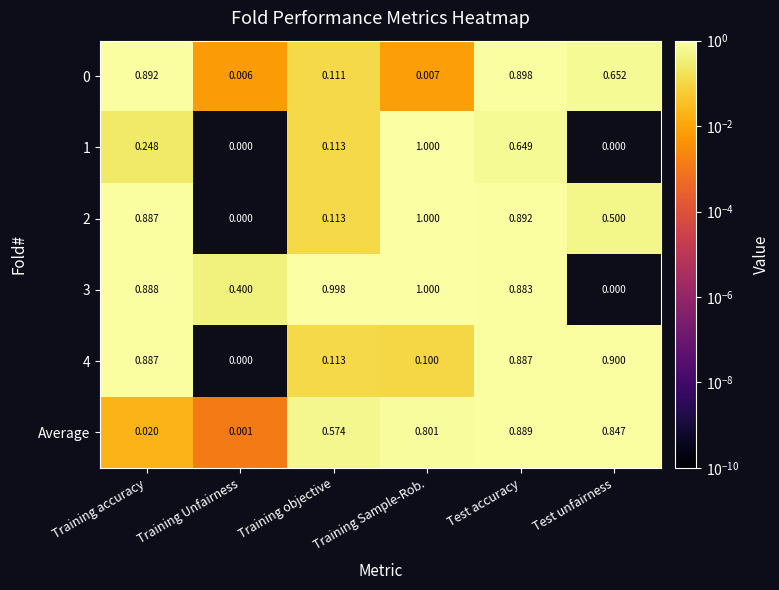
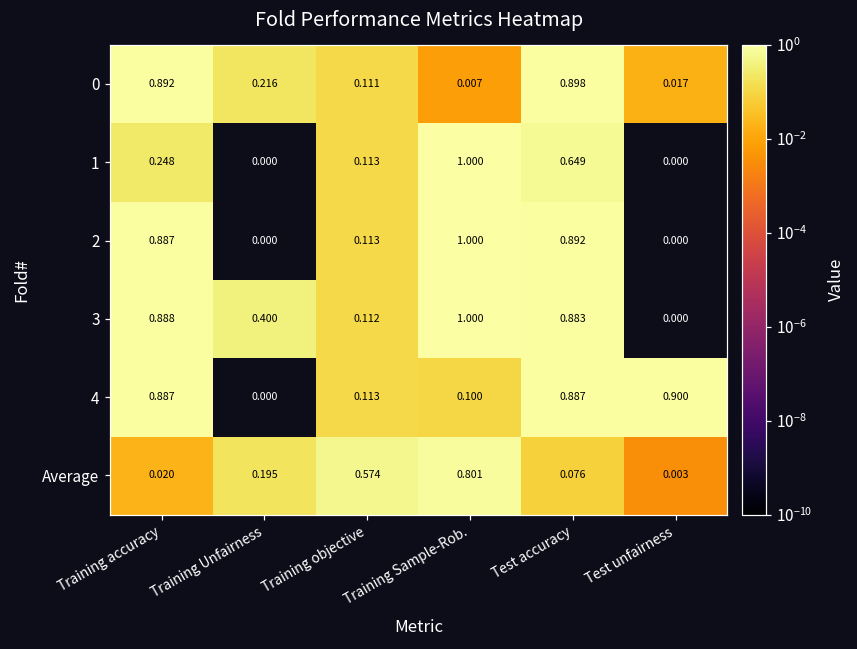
  {
    "0": {
      "Training accuracy": 0.892,
-     "Training Unfairness": 0.006,
+     "Training Unfairness": 0.216,
      "Training objective": 0.111,
      "Training Sample-Rob.": 0.007,
      "Test accuracy": 0.898,
-     "Test unfairness": 0.652
+     "Test unfairness": 0.017
    },
    "1": {
      "Training accuracy": 0.248,
      "Training Unfairness": 0.000,
      "Training objective": 0.113,
      "Training Sample-Rob.": 1.000,
      "Test accuracy": 0.649,
      "Test unfairness": 0.000
    },
    "2": {
      "Training accuracy": 0.887,
      "Training Unfairness": 0.000,
      "Training objective": 0.113,
      "Training Sample-Rob.": 1.000,
      "Test accuracy": 0.892,
-     "Test unfairness": 0.500
+     "Test unfairness": 0.000
    },
    "3": {
      "Training accuracy": 0.888,
      "Training Unfairness": 0.400,
-     "Training objective": 0.998,
+     "Training objective": 0.112,
      "Training Sample-Rob.": 1.000,
      "Test accuracy": 0.883,
      "Test unfairness": 0.000
    },
    "4": {
      "Training accuracy": 0.887,
      "Training Unfairness": 0.000,
      "Training objective": 0.113,
      "Training Sample-Rob.": 0.100,
      "Test accuracy": 0.887,
      "Test unfairness": 0.900
    },
    "Average": {
      "Training accuracy": 0.020,
-     "Training Unfairness": 0.001,
+     "Training Unfairness": 0.195,
      "Training objective": 0.574,
      "Training Sample-Rob.": 0.801,
-     "Test accuracy": 0.889,
-     "Test unfairness": 0.847
+     "Test accuracy": 0.076,
+     "Test unfairness": 0.003
    }
  }
